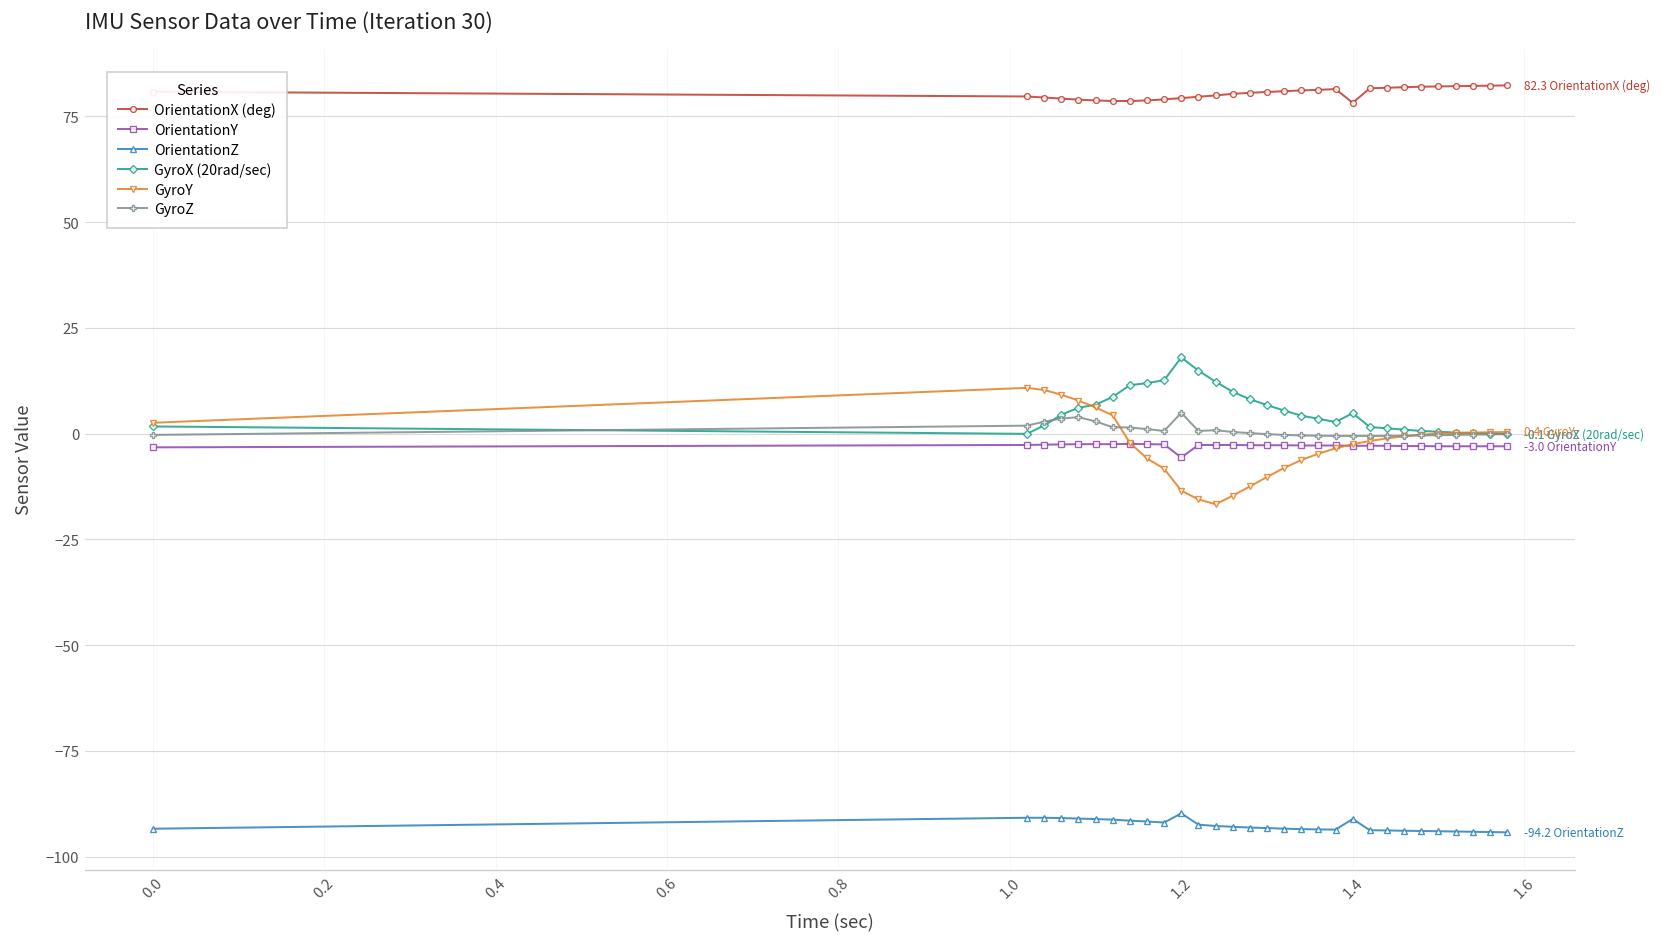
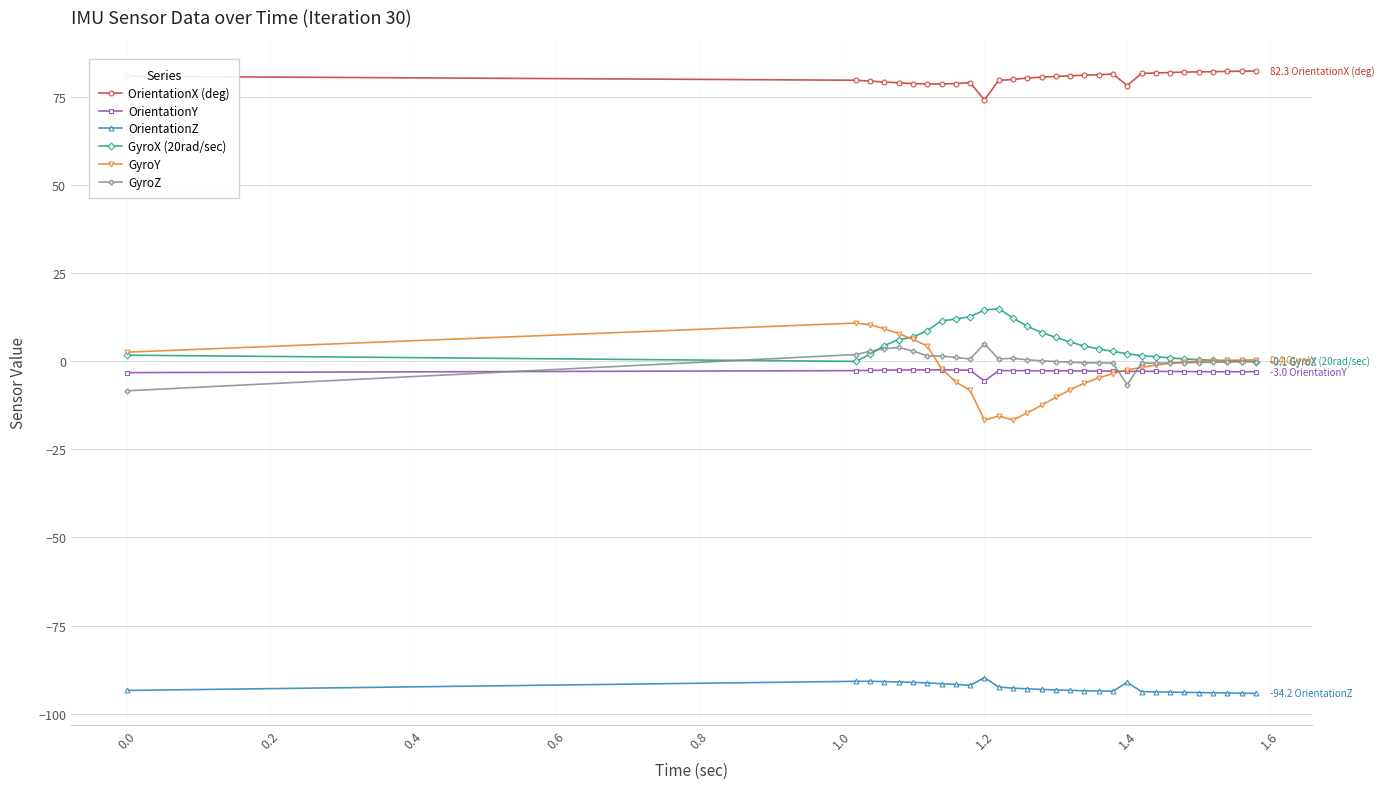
  {
    "OrientationX (deg)": {
-     "1.2": 79,
+     "1.2": 74,
      "1.4": 78
    },
    "OrientationY": {
      "0.0": -3,
      "1.2": -6
    },
    "OrientationZ": {
      "0.0": -93,
      "1.2": -90,
      "1.4": -91
    },
    "GyroX (20rad/sec)": {
      "0.0": 2,
-     "1.2": 18,
-     "1.4": 5
+     "1.2": 15,
+     "1.4": 2
    },
    "GyroY": {
      "0.0": 3,
-     "1.2": -14
+     "1.2": -17
    },
    "GyroZ": {
-     "0.0": 0,
+     "0.0": -8,
      "1.2": 5,
-     "1.4": -1
+     "1.4": -7
    }
  }
